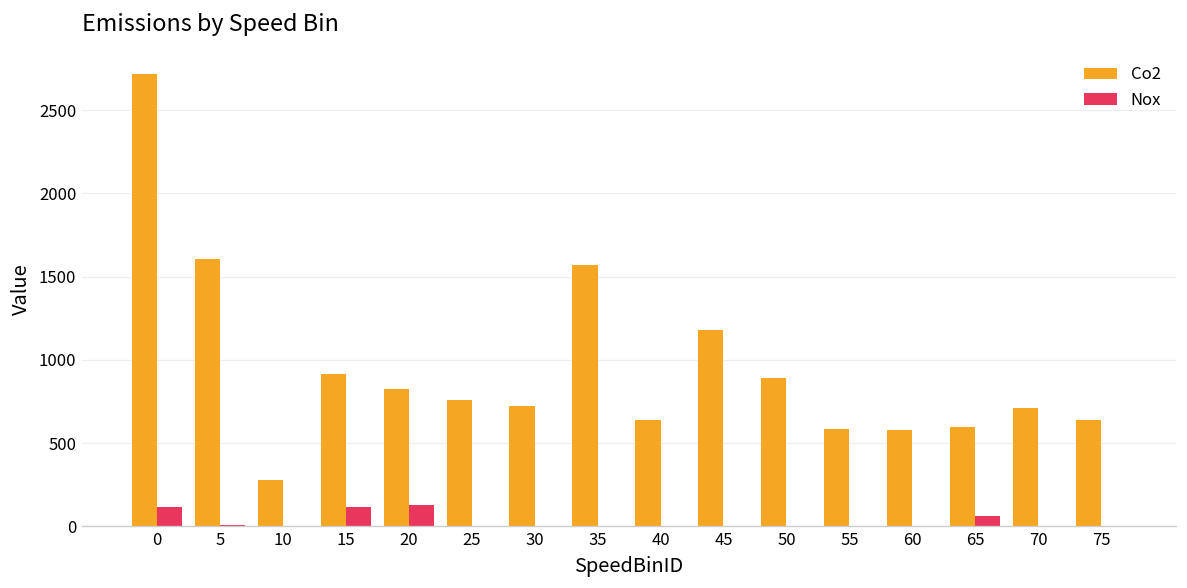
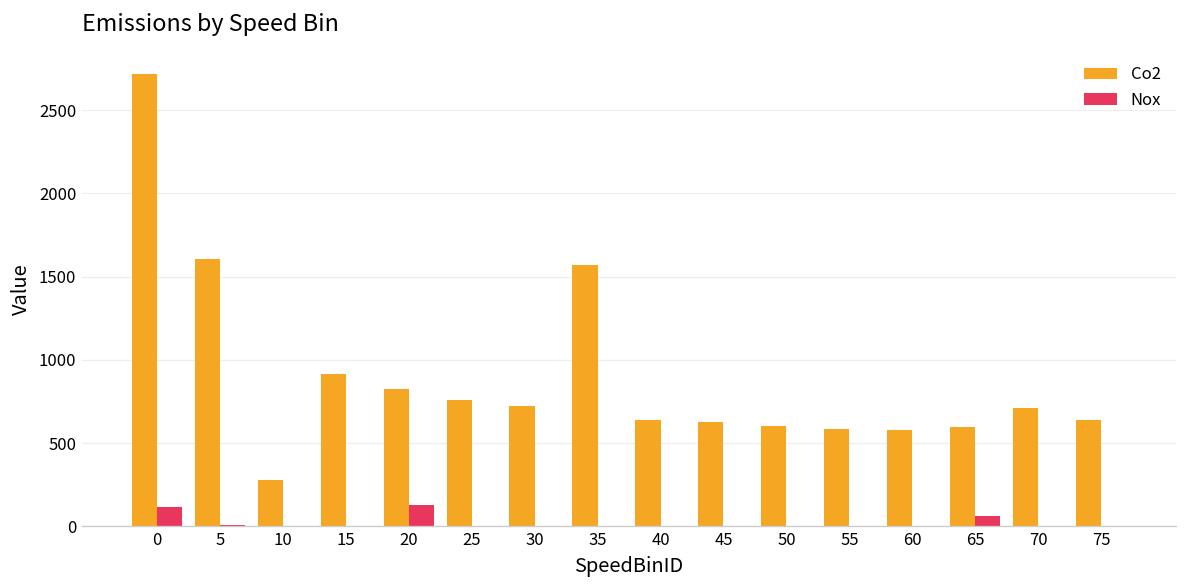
  {
    "Co2": {
      "0": 2720,
      "5": 1610,
      "10": 280,
      "15": 910,
      "20": 820,
      "25": 760,
      "30": 720,
      "35": 1570,
      "40": 640,
-     "45": 1180,
-     "50": 890,
+     "45": 630,
+     "50": 600,
      "55": 580,
      "60": 580,
      "65": 600,
      "70": 710,
      "75": 640
    },
    "Nox": {
      "0": 110,
-     "15": 120,
+     "15": 0,
      "20": 130,
      "65": 60
    }
  }
